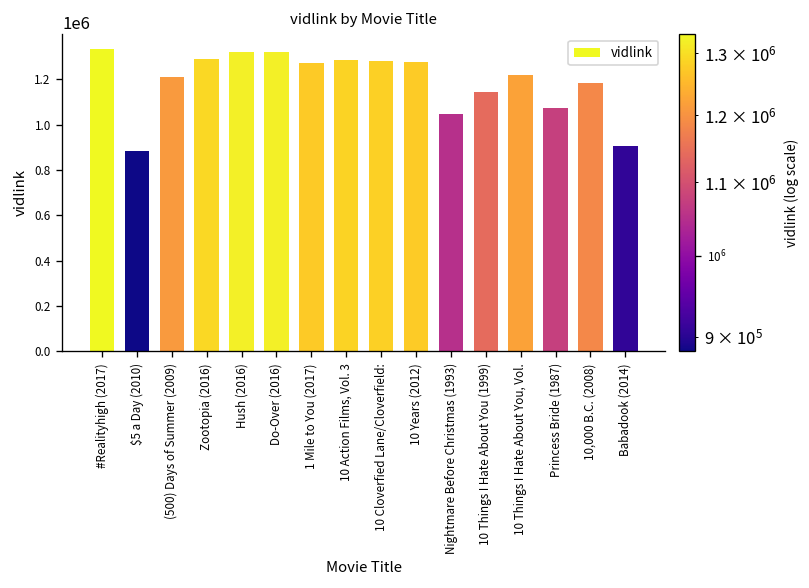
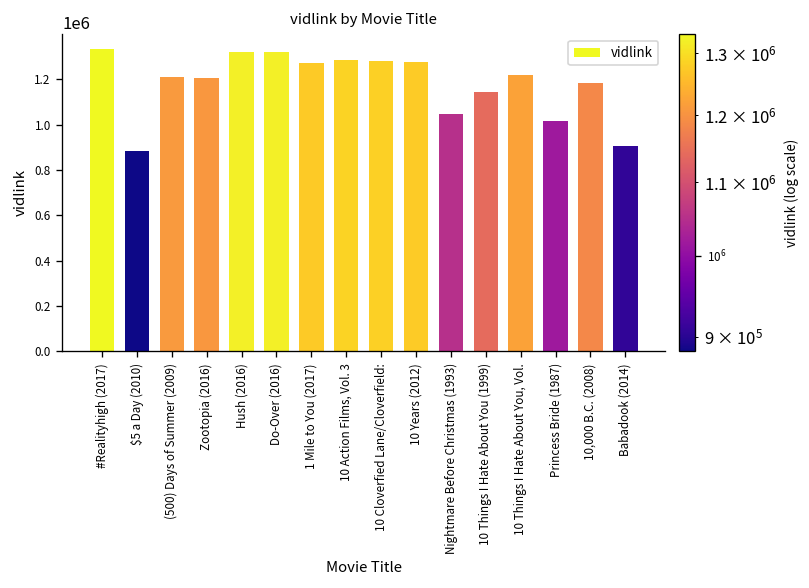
  {
    "#Realityhigh (2017)": 1330000,
    "$5 a Day (2010)": 880000,
    "(500) Days of Summer (2009)": 1210000,
-   "Zootopia (2016)": 1290000,
+   "Zootopia (2016)": 1210000,
    "Hush (2016)": 1320000,
    "Do-Over (2016)": 1320000,
    "1 Mile to You (2017)": 1270000,
    "10 Action Films, Vol. 3": 1290000,
    "10 Cloverfied Lane/Cloverfield:": 1280000,
    "10 Years (2012)": 1280000,
    "Nightmare Before Christmas (1993)": 1050000,
    "10 Things I Hate About You (1999)": 1140000,
    "10 Things I Hate About You, Vol.": 1220000,
-   "Princess Bride (1987)": 1070000,
+   "Princess Bride (1987)": 1020000,
    "10,000 B.C. (2008)": 1180000,
    "Babadook (2014)": 910000
  }
